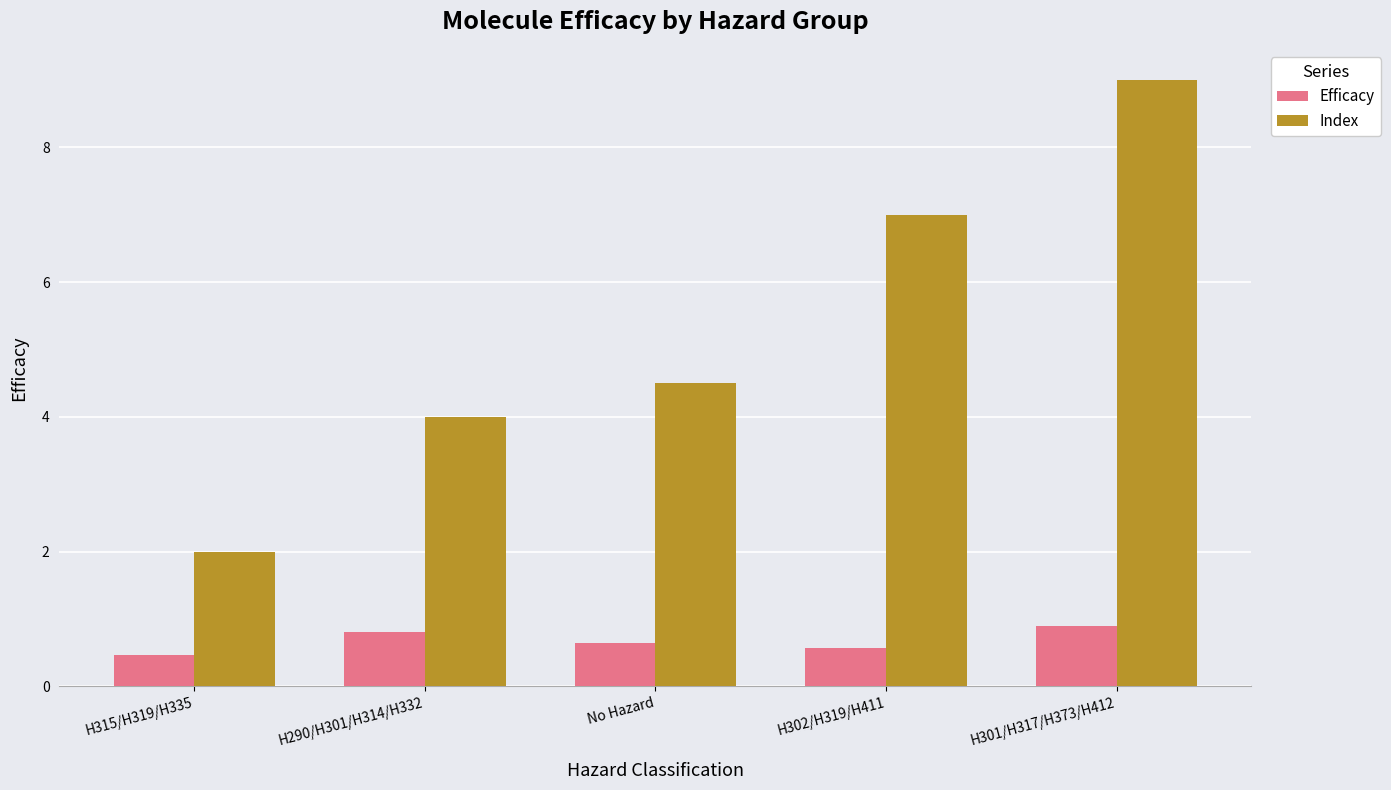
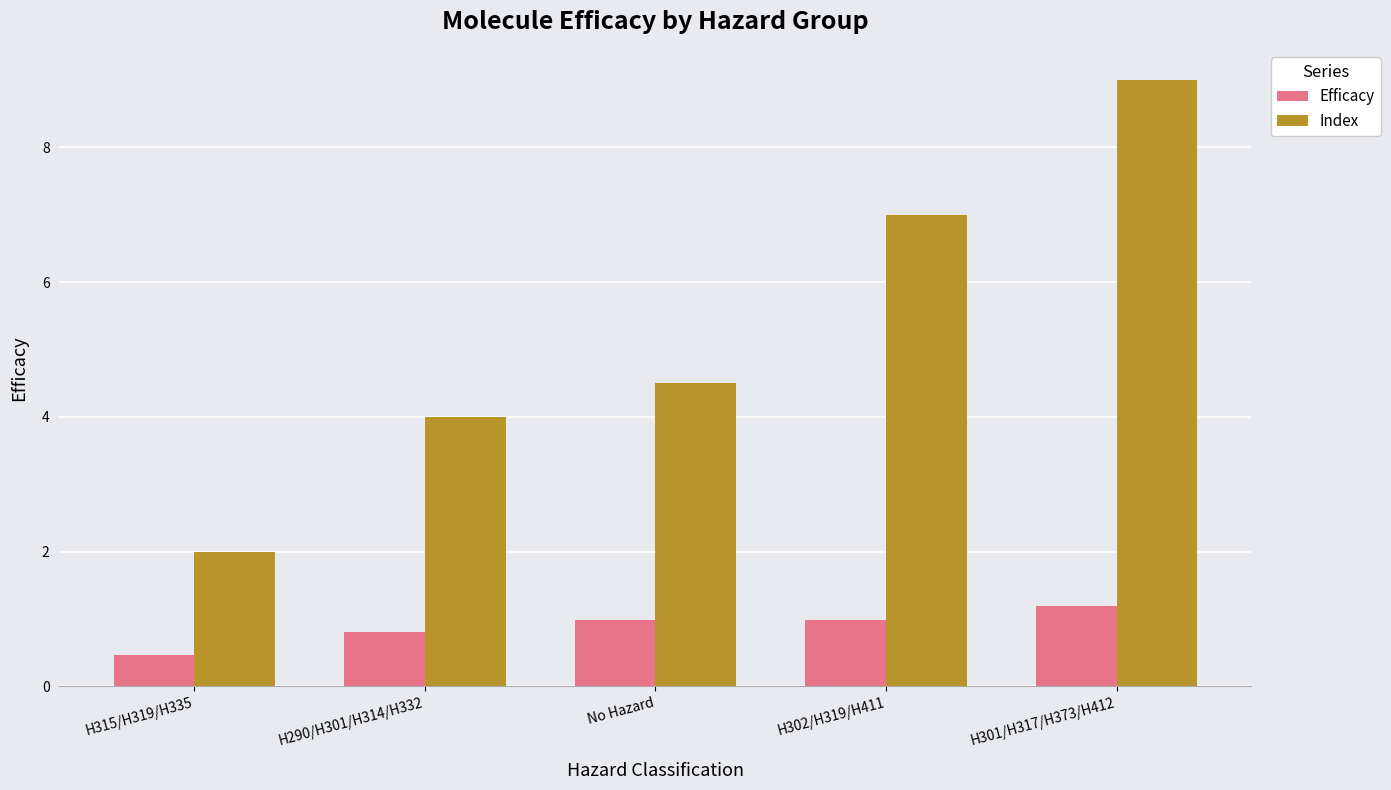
  {
    "Efficacy": {
      "H315/H319/H335": 0.5,
      "H290/H301/H314/H332": 0.8,
-     "No Hazard": 0.6,
-     "H302/H319/H411": 0.6,
-     "H301/H317/H373/H412": 0.9
+     "No Hazard": 1.0,
+     "H302/H319/H411": 1.0,
+     "H301/H317/H373/H412": 1.2
    },
    "Index": {
      "H315/H319/H335": 2.0,
      "H290/H301/H314/H332": 4.0,
      "No Hazard": 4.5,
      "H302/H319/H411": 7.0,
      "H301/H317/H373/H412": 9.0
    }
  }
